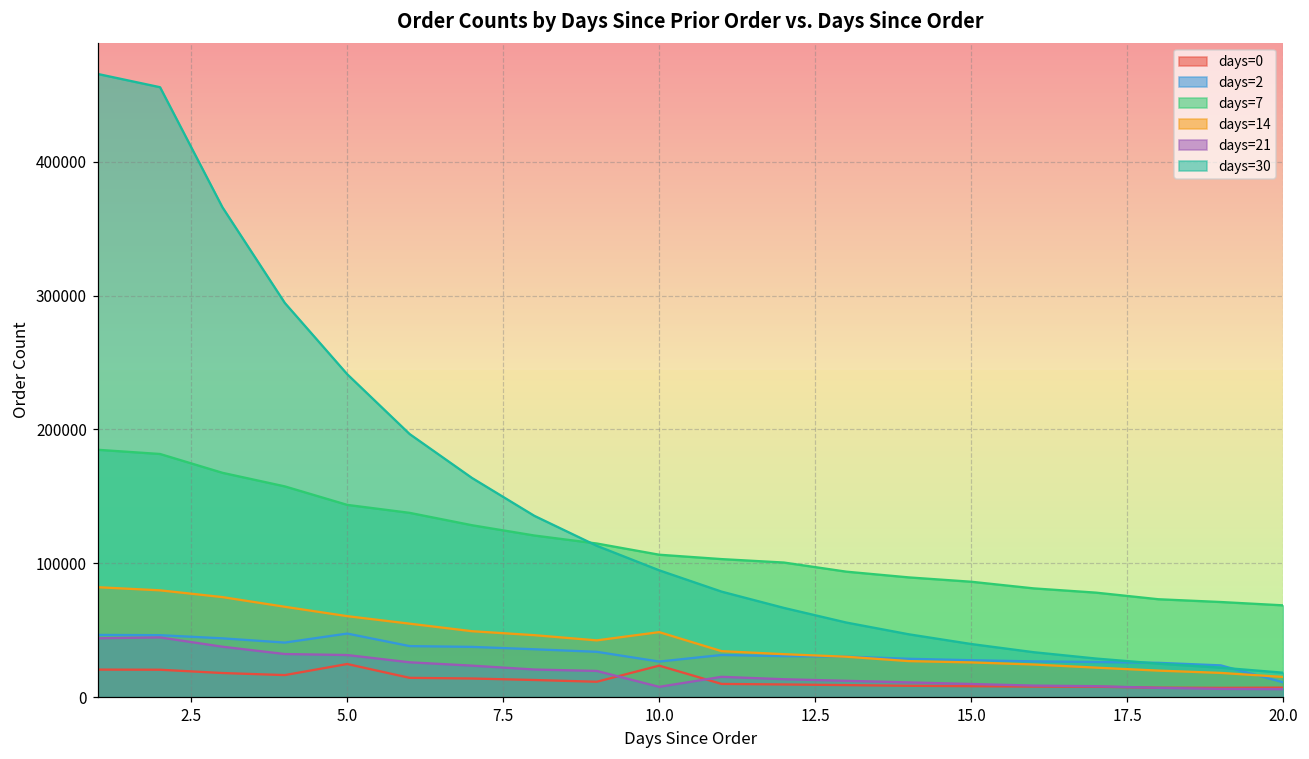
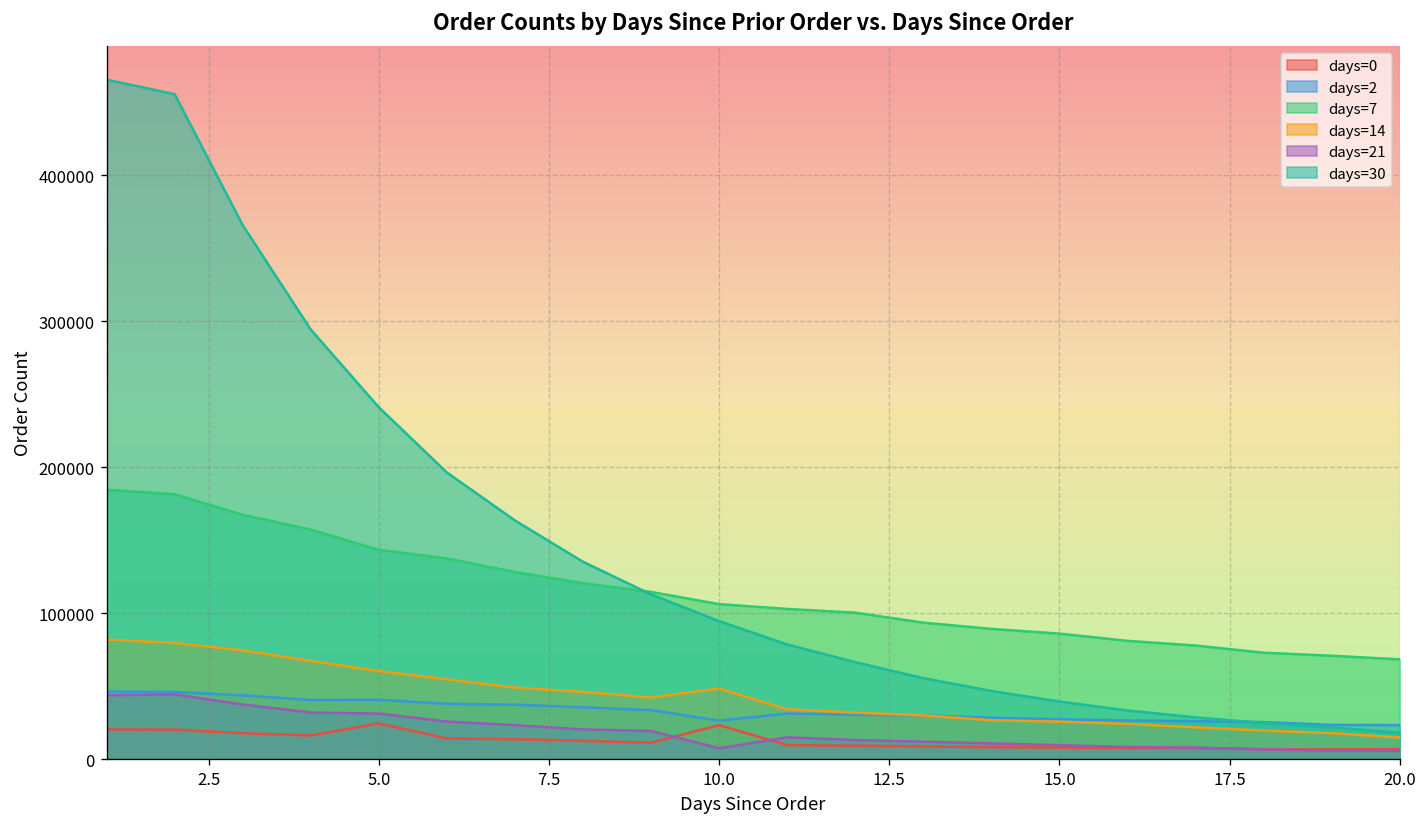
  {
    "days=0": {
      "5.0": 25000,
      "10.0": 23000
    },
    "days=2": {
-     "5.0": 47000,
+     "5.0": 41000,
      "10.0": 27000,
-     "20.0": 11000
+     "20.0": 24000
    },
    "days=14": {
      "5.0": 60000,
      "10.0": 49000,
      "20.0": 15000
    },
    "days=21": {
      "5.0": 31000,
      "10.0": 8000
    }
  }
